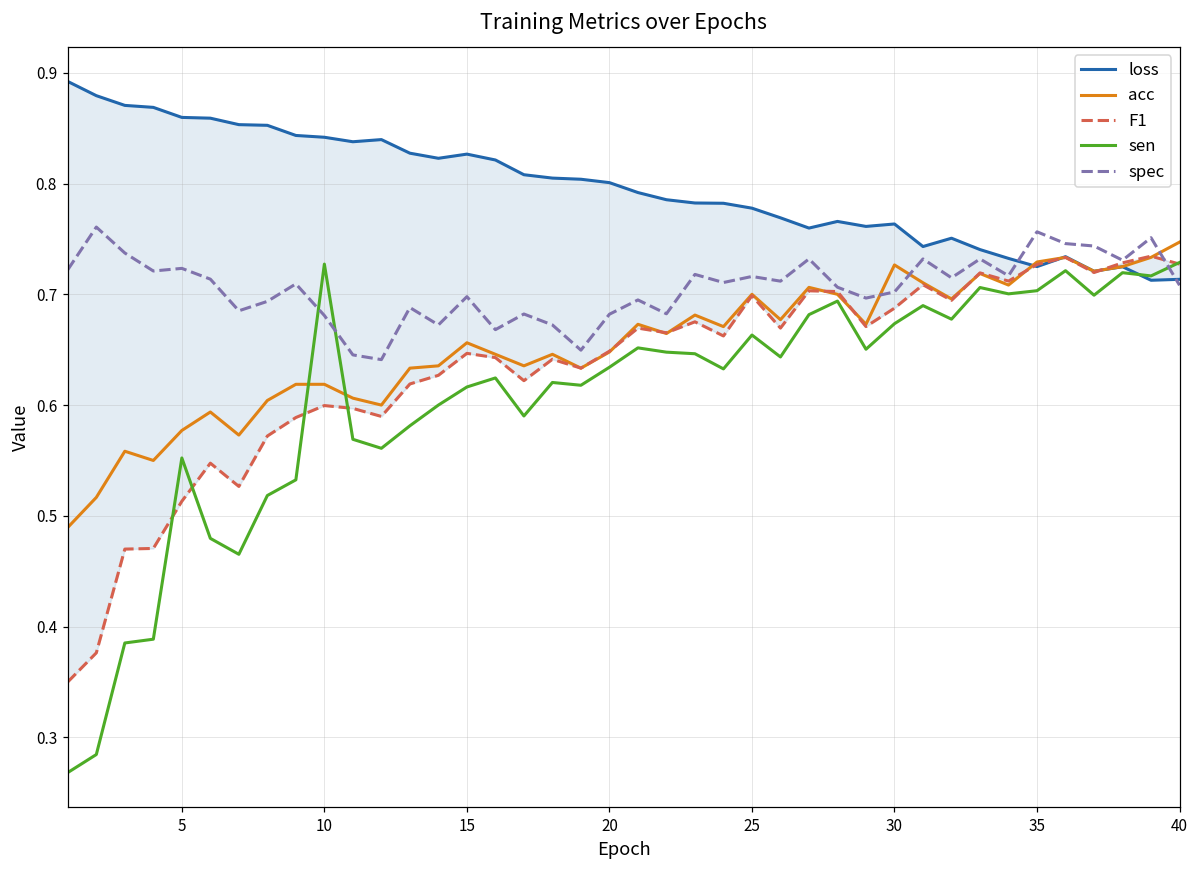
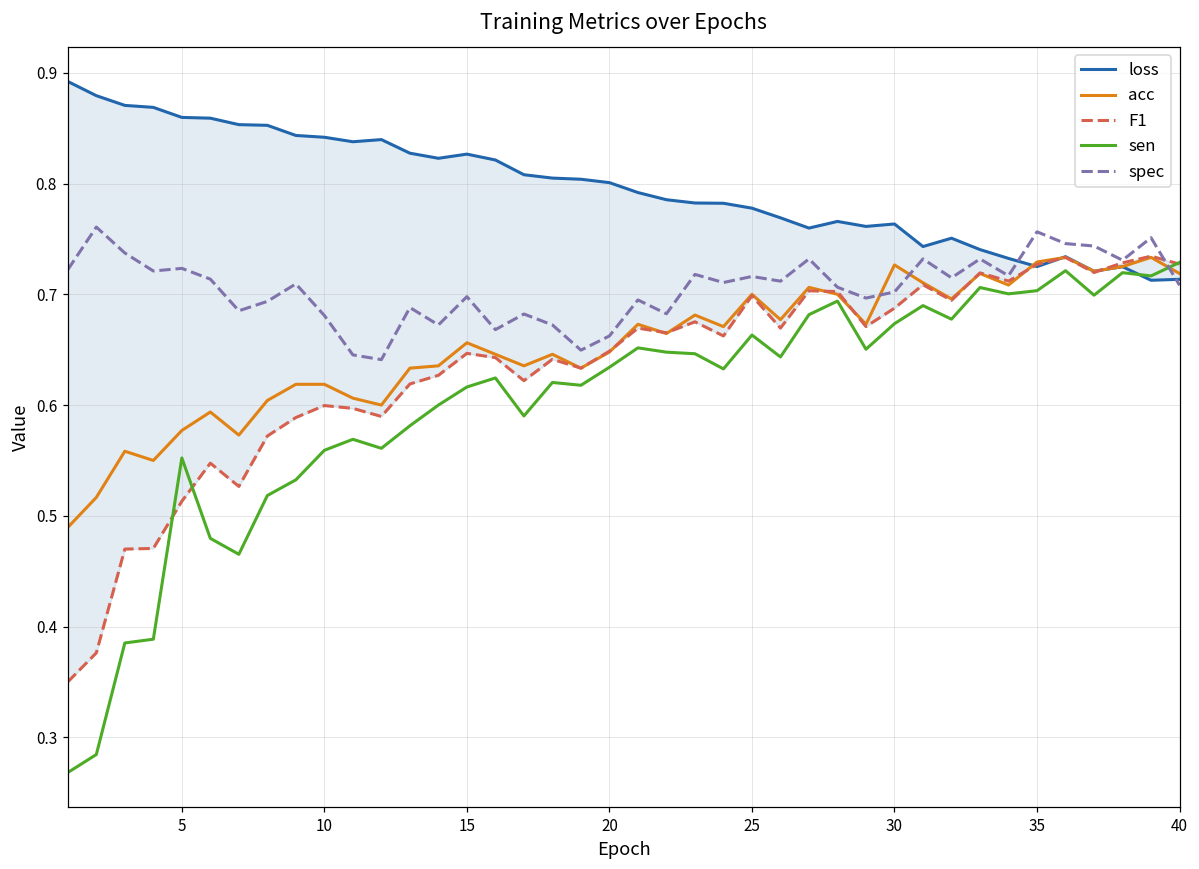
  {
    "acc": {
      "5": 0.577,
      "10": 0.619,
      "15": 0.656,
      "30": 0.727,
-     "40": 0.747
+     "40": 0.719
    },
    "F1": {
      "5": 0.513,
      "10": 0.600,
      "15": 0.647,
      "30": 0.688
    },
    "sen": {
      "5": 0.552,
-     "10": 0.727,
+     "10": 0.559,
      "15": 0.616,
      "20": 0.634,
      "25": 0.663,
      "30": 0.673,
      "35": 0.703
    },
    "spec": {
      "5": 0.723,
      "10": 0.681,
      "15": 0.698,
-     "20": 0.682,
+     "20": 0.662,
      "25": 0.716,
      "30": 0.702,
      "35": 0.756,
      "40": 0.708
    }
  }
